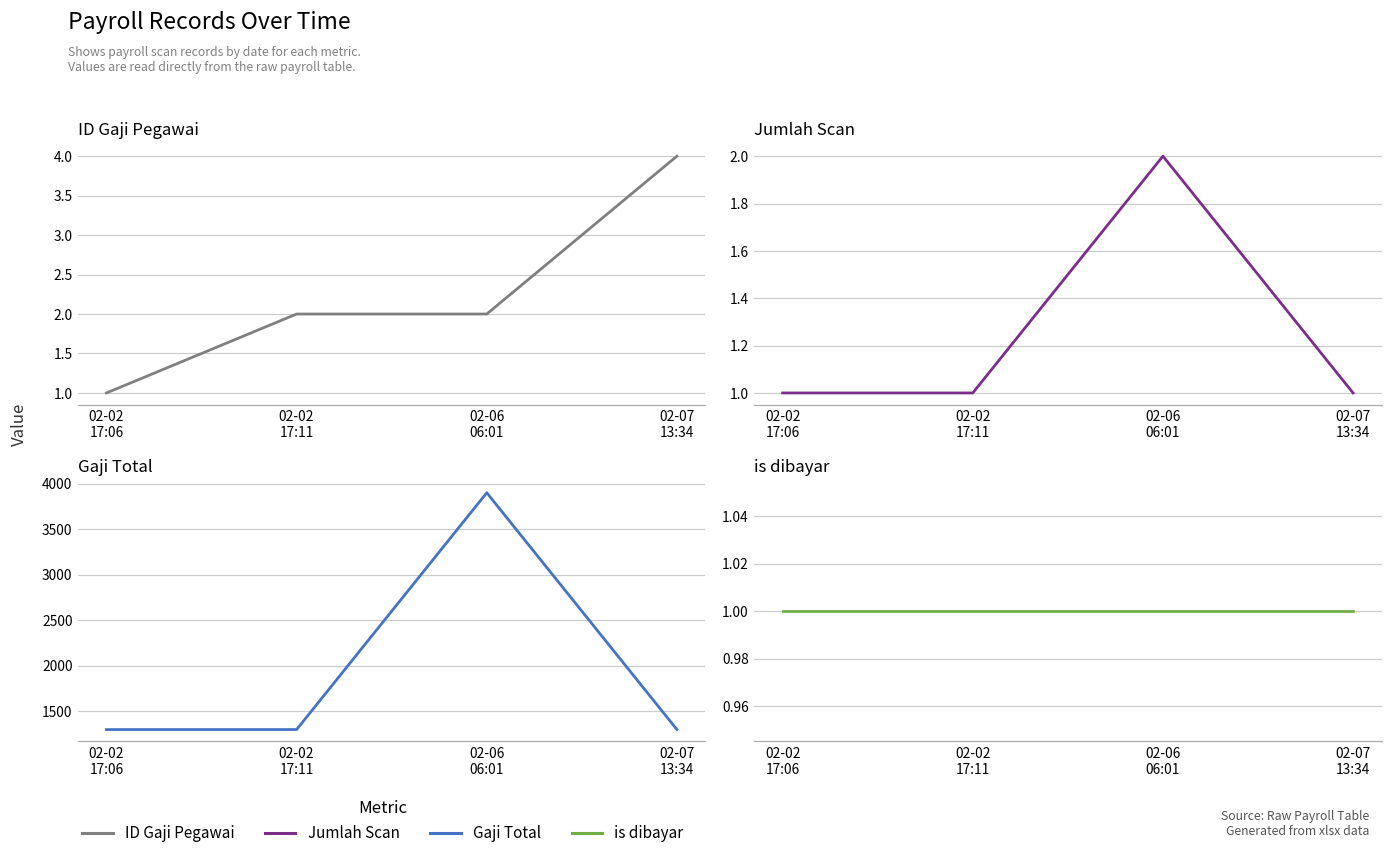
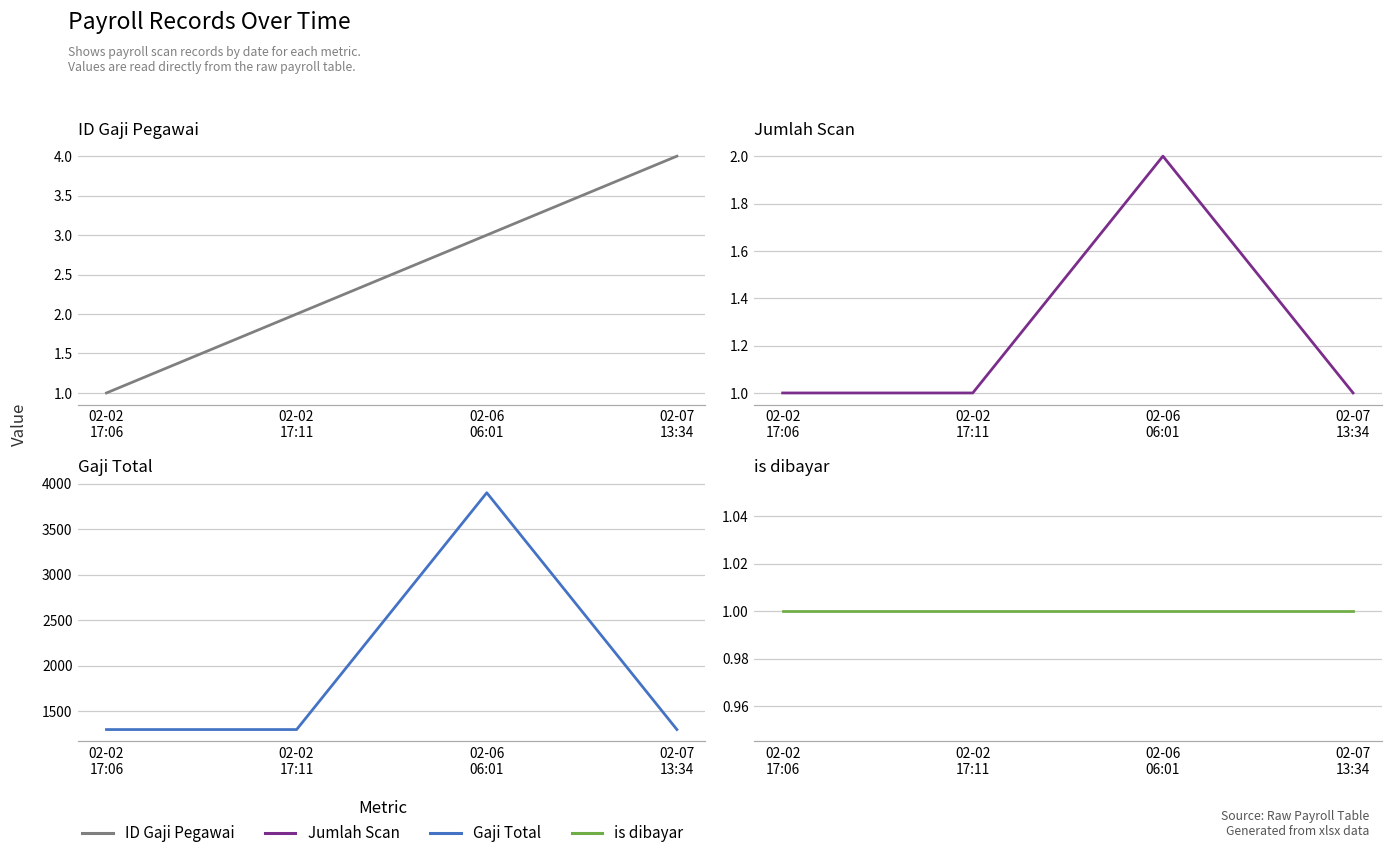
  {
    "ID Gaji Pegawai": {
      "02-02 17:06": 1,
      "02-02 17:11": 2,
-     "02-06 06:01": 2,
+     "02-06 06:01": 3,
      "02-07 13:34": 4
    },
    "Jumlah Scan": {
      "02-02 17:06": 1.00,
      "02-02 17:11": 1.00,
      "02-06 06:01": 2.00,
      "02-07 13:34": 1.00
    },
    "Gaji Total": {
      "02-02 17:06": 1300,
      "02-02 17:11": 1300,
      "02-06 06:01": 3900,
      "02-07 13:34": 1300
    },
    "is dibayar": {
      "02-02 17:06": 1.000,
      "02-02 17:11": 1.000,
      "02-06 06:01": 1.000,
      "02-07 13:34": 1.000
    }
  }
